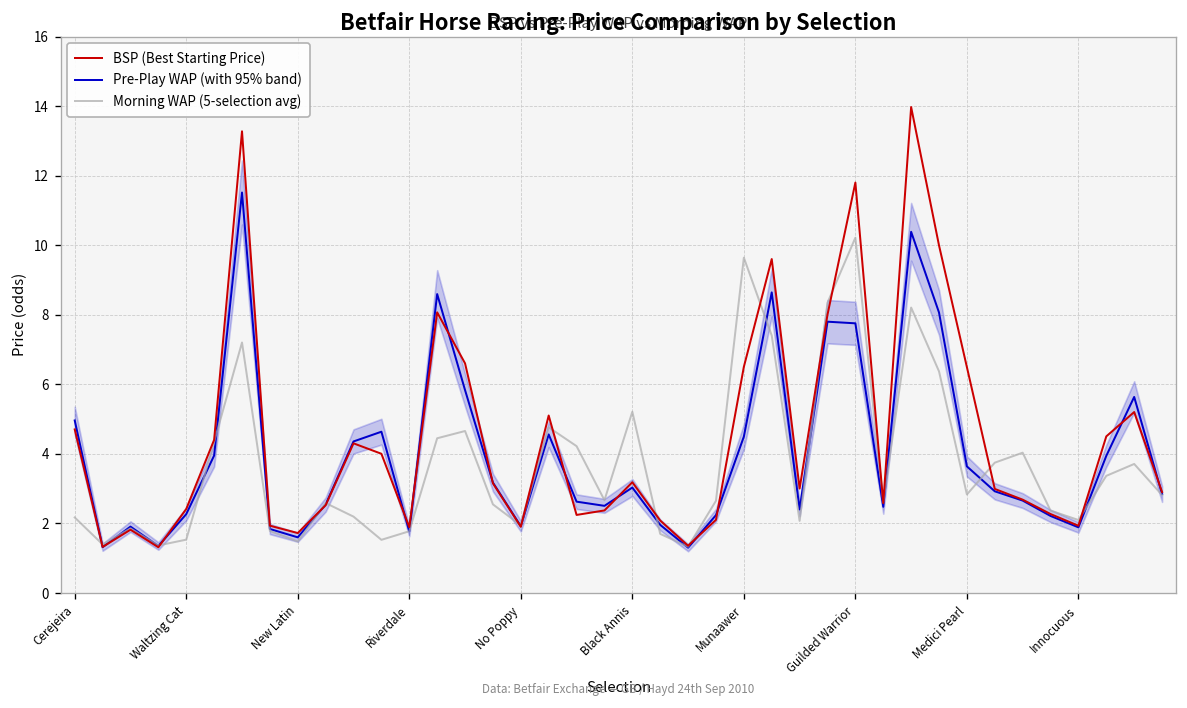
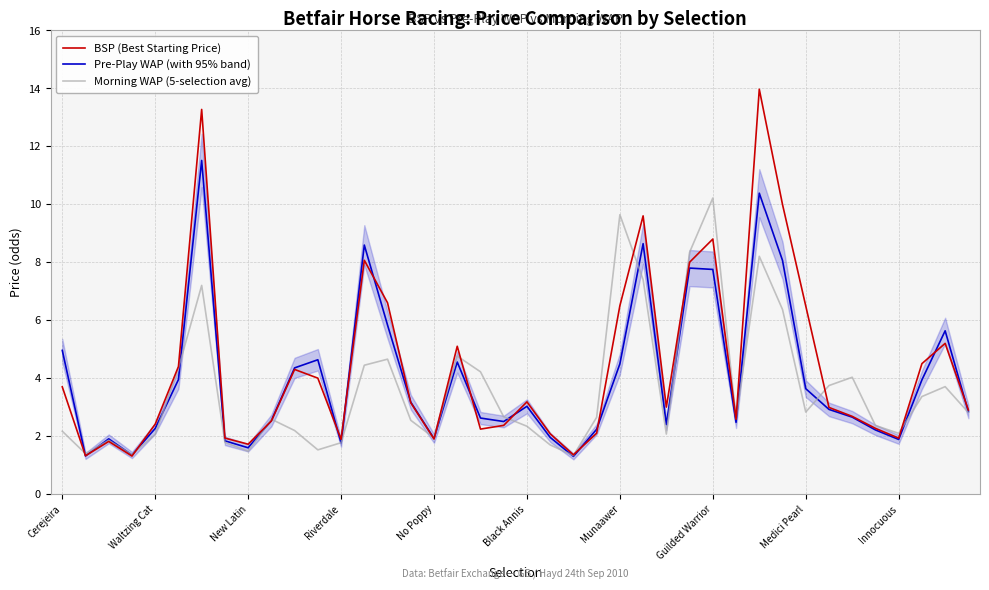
  {
    "BSP (Best Starting Price)": {
-     "Cerejeira": 4.7,
+     "Cerejeira": 3.7,
      "Black Annis": 3.2,
      "Munaawer": 6.5,
-     "Guilded Warrior": 11.8,
+     "Guilded Warrior": 8.8,
      "Medici Pearl": 6.5
    },
    "Morning WAP (5-selection avg)": {
      "Cerejeira": 2.2,
-     "Waltzing Cat": 1.5,
+     "Waltzing Cat": 2.1,
      "New Latin": 1.5,
-     "Black Annis": 5.2,
+     "Black Annis": 2.3,
      "Munaawer": 9.6,
      "Guilded Warrior": 10.2,
      "Medici Pearl": 2.8
    }
  }
